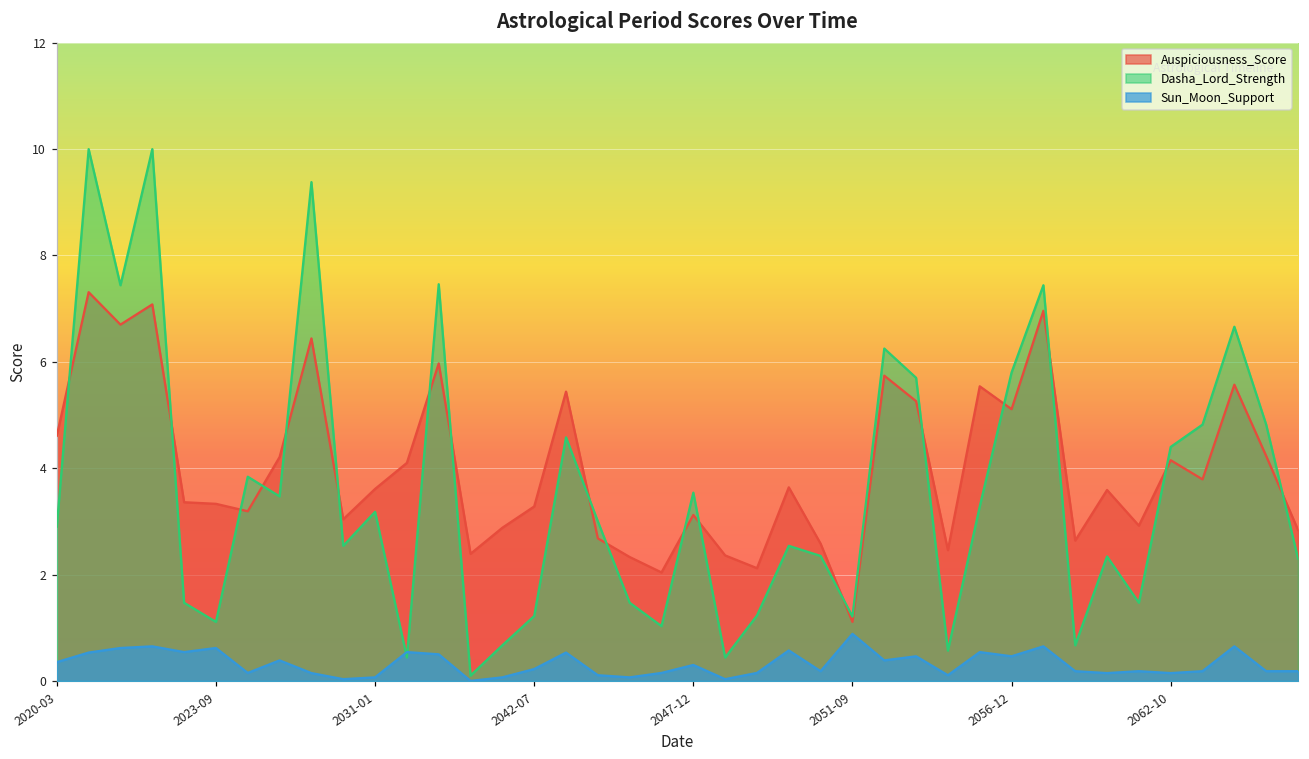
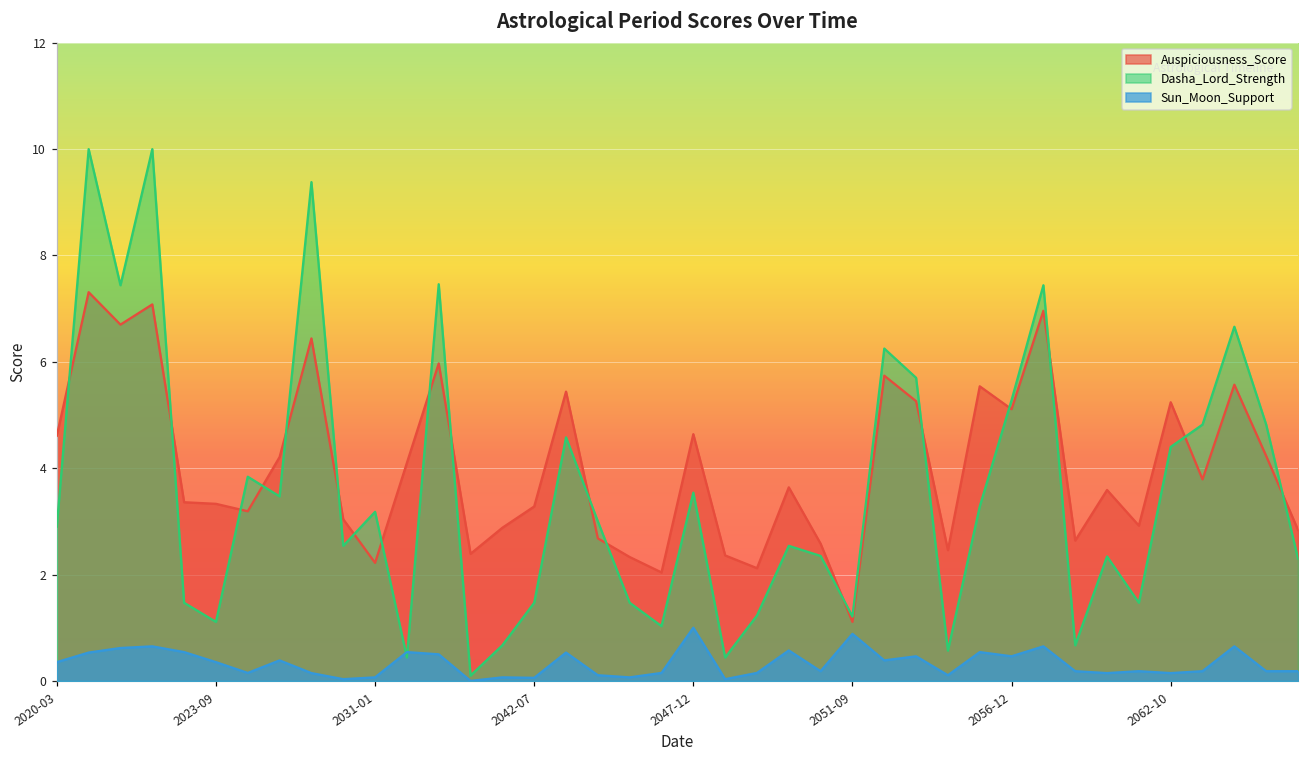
  {
    "Auspiciousness_Score": {
      "2020-03": 4.6,
      "2023-09": 3.3,
-     "2031-01": 3.6,
+     "2031-01": 2.2,
      "2042-07": 3.3,
-     "2047-12": 3.1,
+     "2047-12": 4.6,
      "2051-09": 1.1,
      "2056-12": 5.1,
-     "2062-10": 4.2
+     "2062-10": 5.2
    },
    "Dasha_Lord_Strength": {
      "2020-03": 2.9,
      "2023-09": 1.1,
      "2031-01": 3.2,
-     "2042-07": 1.2,
+     "2042-07": 1.5,
      "2047-12": 3.5,
      "2051-09": 1.2,
-     "2056-12": 5.8,
+     "2056-12": 5.3,
      "2062-10": 4.4
    },
    "Sun_Moon_Support": {
      "2020-03": 0.4,
-     "2023-09": 0.6,
+     "2023-09": 0.4,
      "2031-01": 0.1,
-     "2042-07": 0.2,
-     "2047-12": 0.3,
+     "2042-07": 0.1,
+     "2047-12": 1.0,
      "2051-09": 0.9,
      "2056-12": 0.5,
      "2062-10": 0.1
    }
  }
